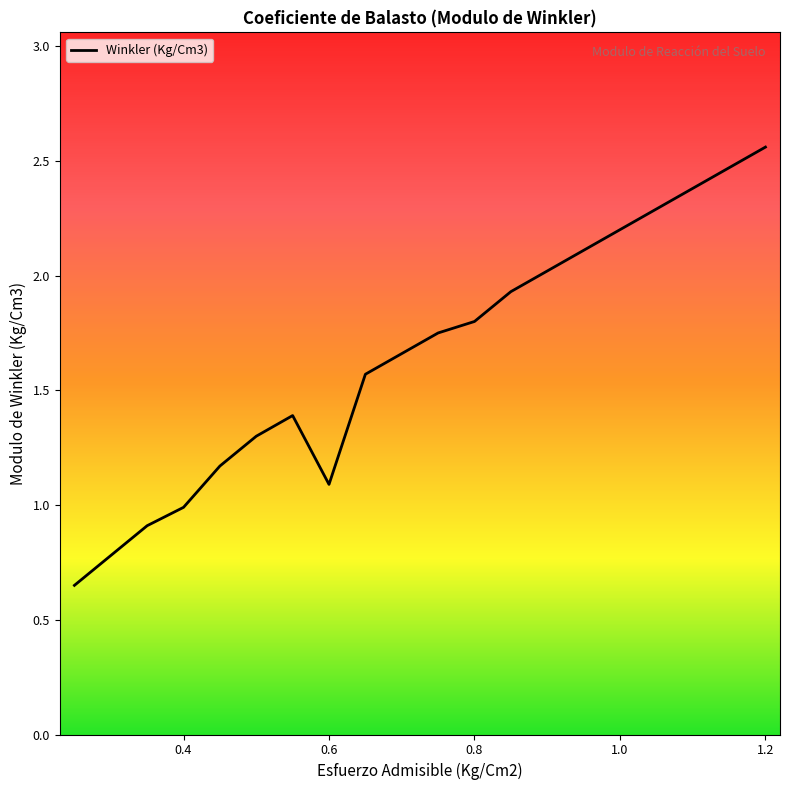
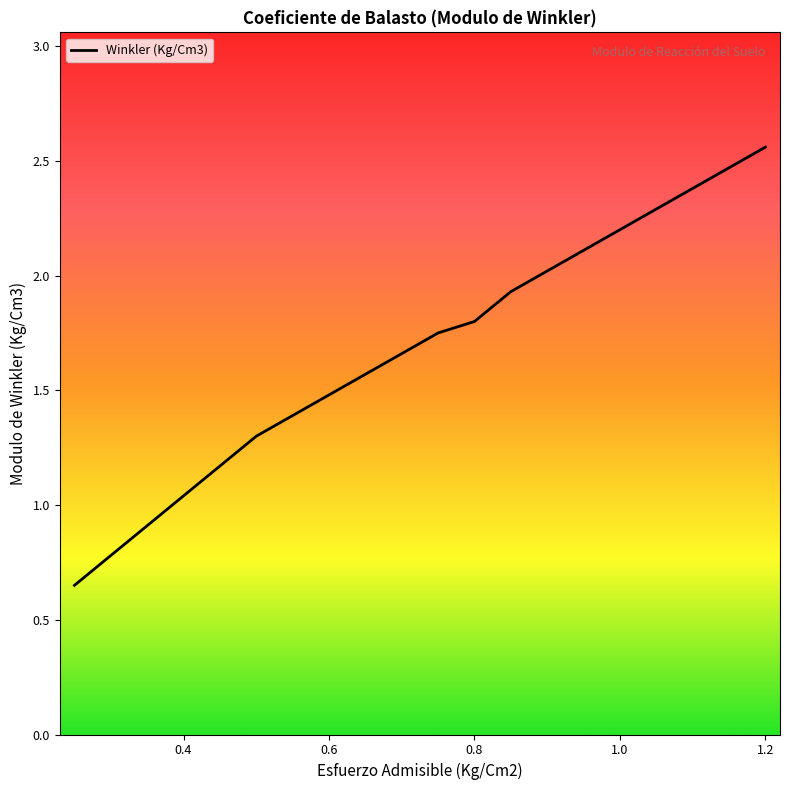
  {
-   "0.4": 0.99,
-   "0.6": 1.09,
+   "0.4": 1.04,
+   "0.6": 1.48,
    "0.8": 1.80,
    "1.0": 2.20,
    "1.2": 2.56
  }
